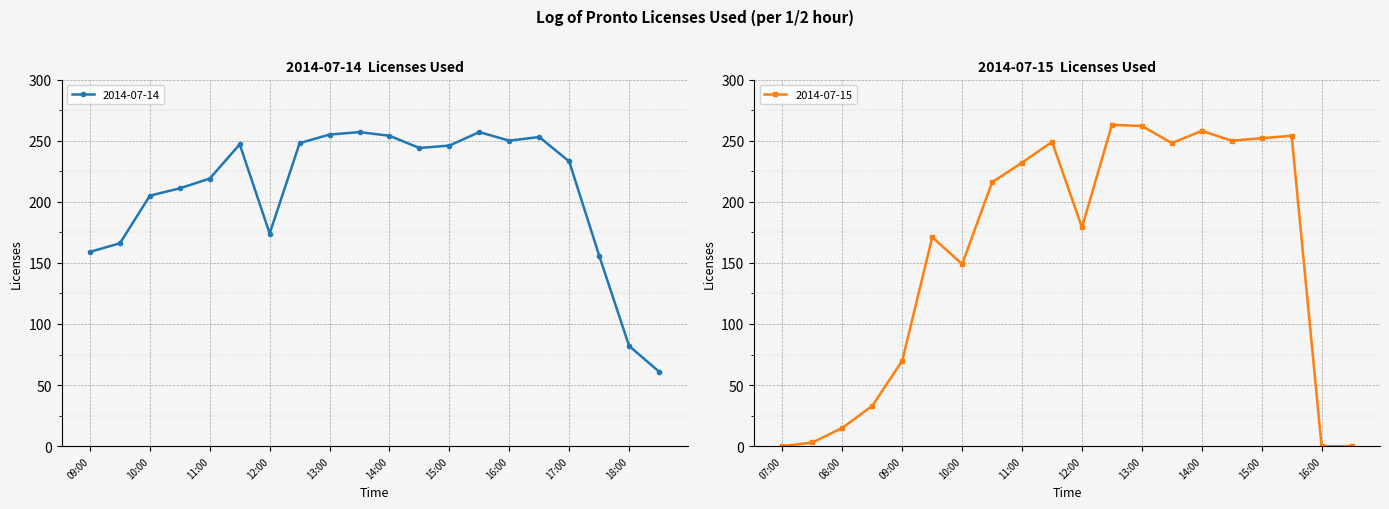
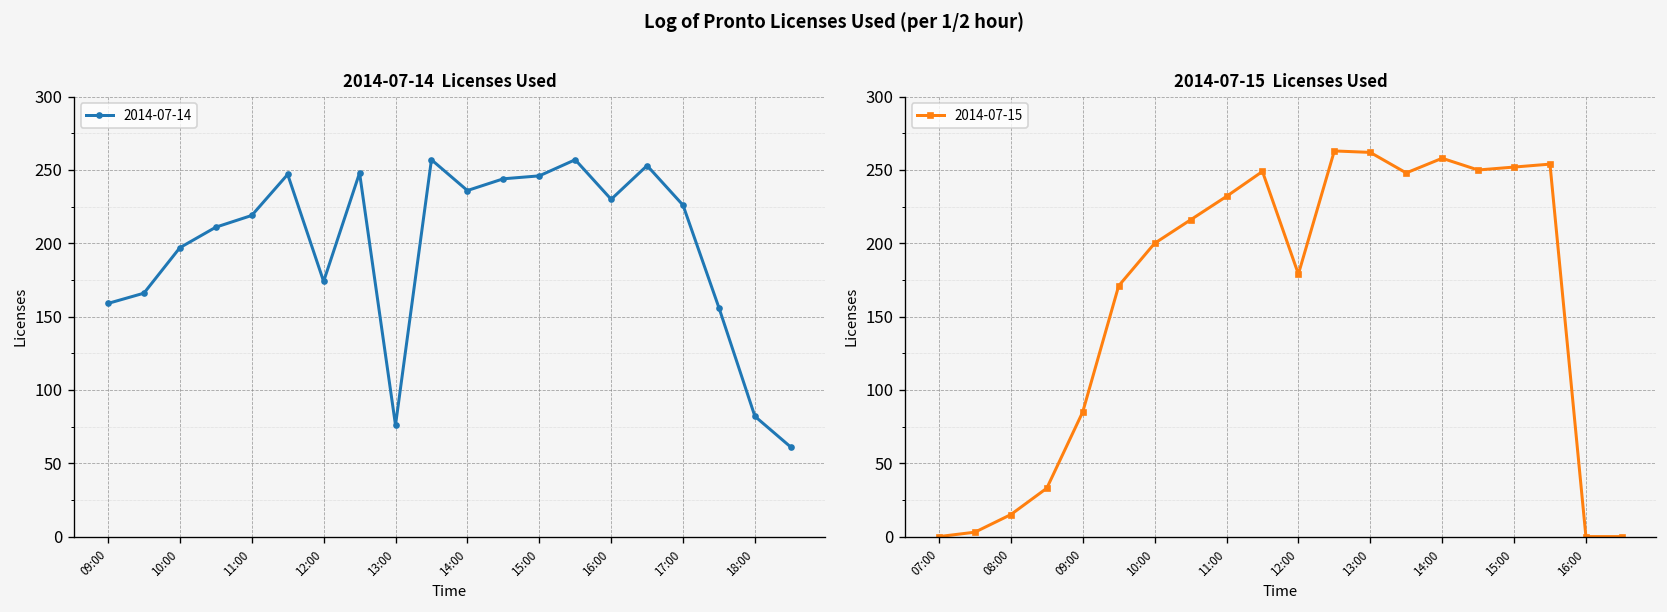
  {
    "2014-07-14 Licenses Used": {
      "09:00": 159,
-     "10:00": 205,
+     "10:00": 197,
      "11:00": 219,
      "12:00": 174,
-     "13:00": 255,
-     "14:00": 254,
+     "13:00": 76,
+     "14:00": 236,
      "15:00": 246,
-     "16:00": 250,
-     "17:00": 233,
+     "16:00": 230,
+     "17:00": 226,
      "18:00": 82
    },
    "2014-07-15 Licenses Used": {
      "07:00": 0,
      "08:00": 15,
-     "09:00": 70,
-     "10:00": 149,
+     "09:00": 85,
+     "10:00": 200,
      "11:00": 232,
      "12:00": 179,
      "13:00": 262,
      "14:00": 258,
      "15:00": 252,
      "16:00": 0
    }
  }
